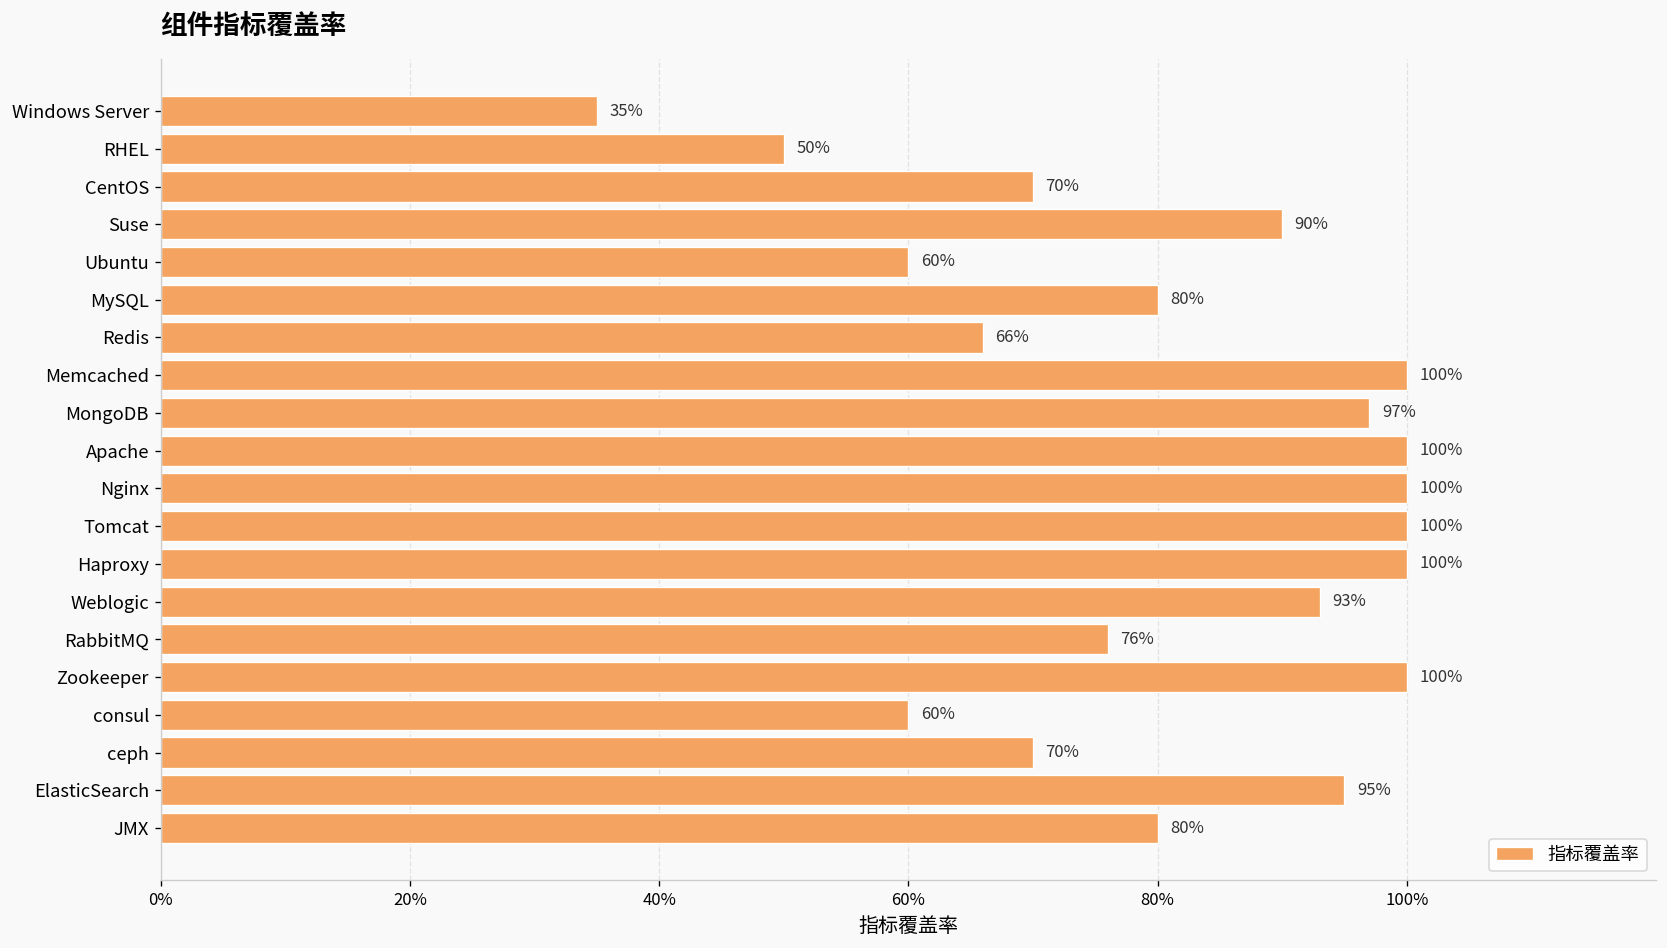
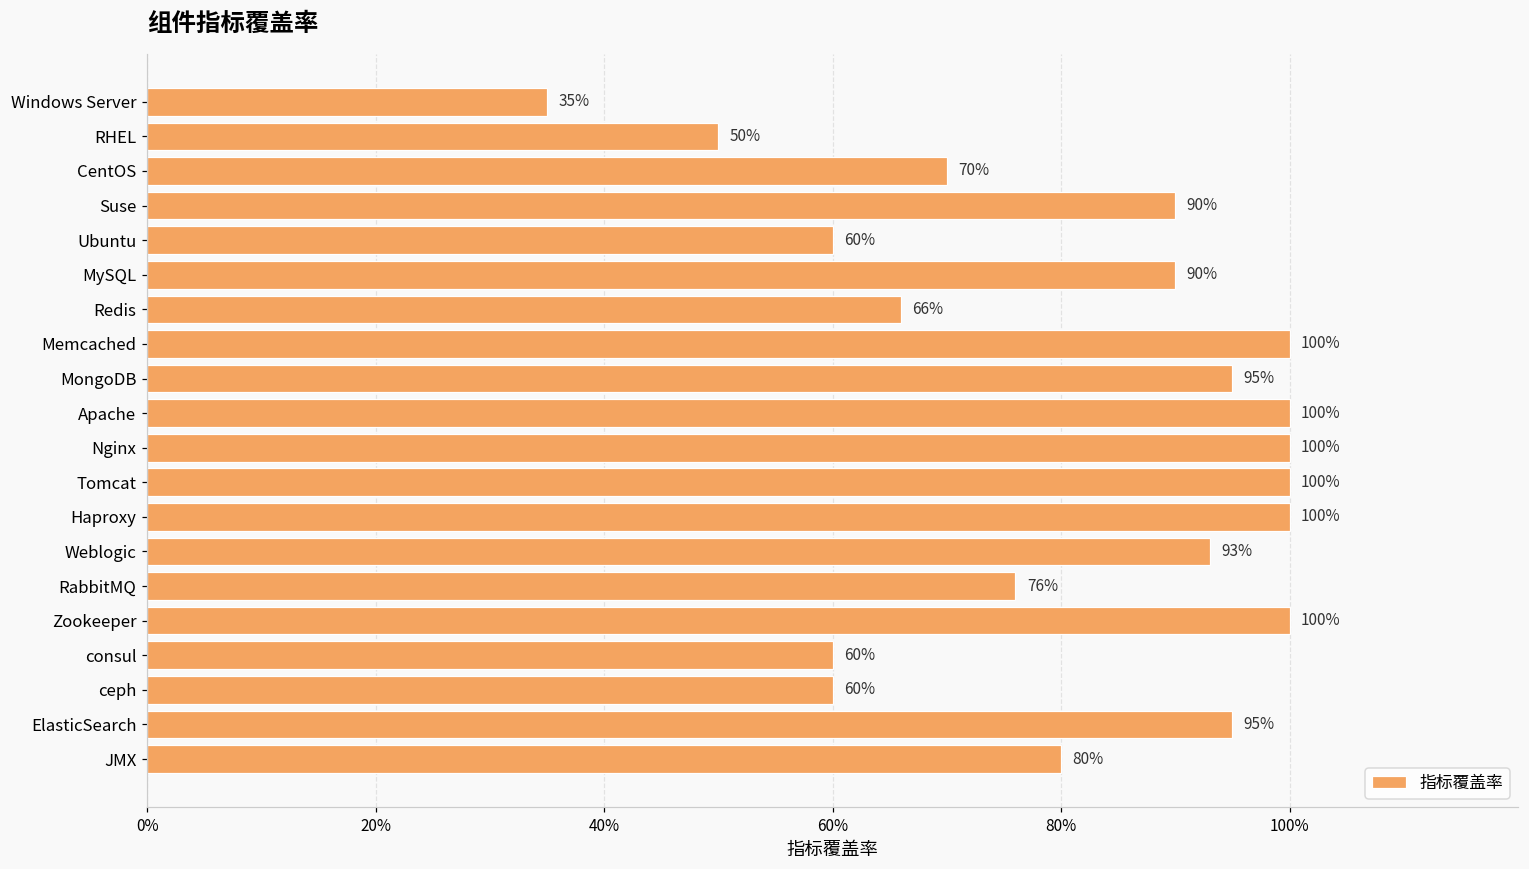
  {
    "Windows Server": "35%",
    "RHEL": "50%",
    "CentOS": "70%",
    "Suse": "90%",
    "Ubuntu": "60%",
-   "MySQL": "80%",
+   "MySQL": "90%",
    "Redis": "66%",
    "Memcached": "100%",
-   "MongoDB": "97%",
+   "MongoDB": "95%",
    "Apache": "100%",
    "Nginx": "100%",
    "Tomcat": "100%",
    "Haproxy": "100%",
    "Weblogic": "93%",
    "RabbitMQ": "76%",
    "Zookeeper": "100%",
    "consul": "60%",
-   "ceph": "70%",
+   "ceph": "60%",
    "ElasticSearch": "95%",
    "JMX": "80%"
  }
